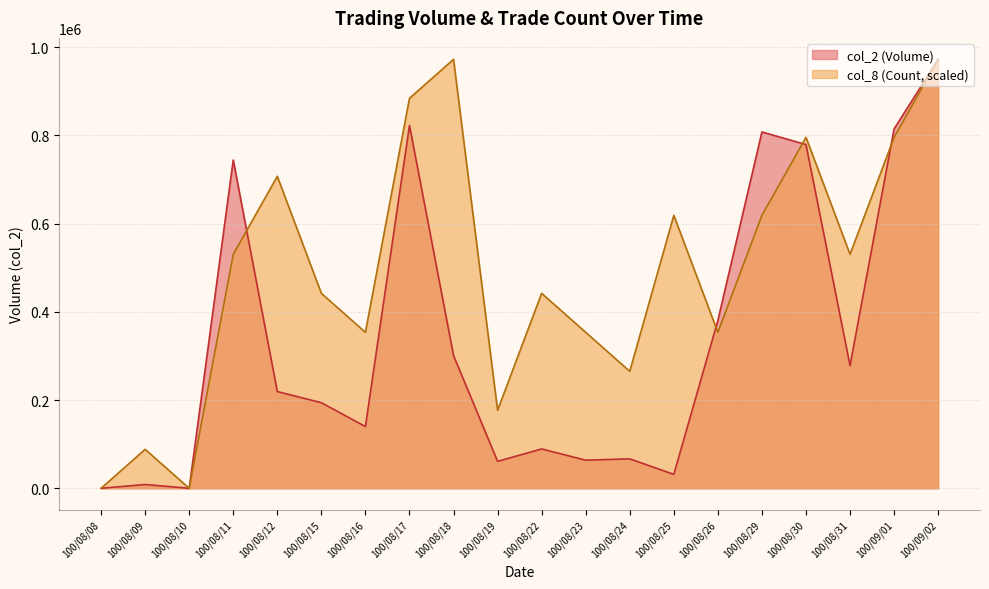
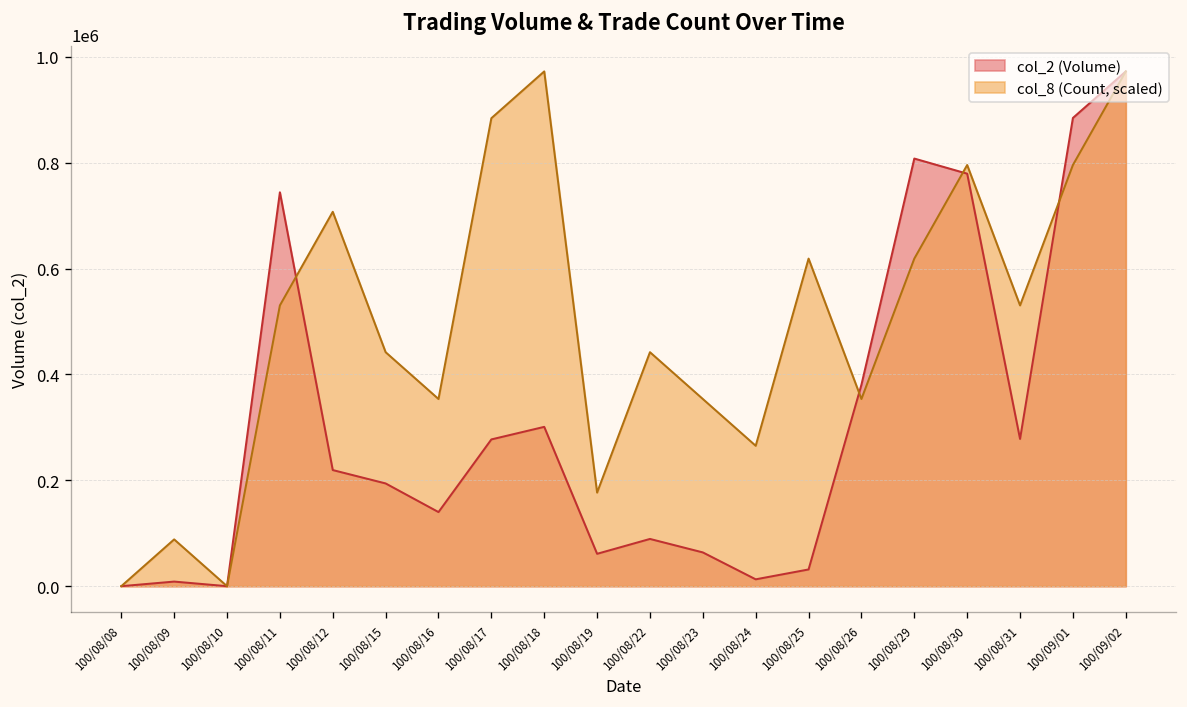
  {
    "col_2 (Volume)": {
      "100/08/09": 10000,
      "100/08/11": 740000,
      "100/08/12": 220000,
      "100/08/15": 190000,
      "100/08/16": 140000,
-     "100/08/17": 820000,
+     "100/08/17": 280000,
      "100/08/18": 300000,
      "100/08/19": 60000,
      "100/08/22": 90000,
      "100/08/23": 60000,
-     "100/08/24": 70000,
+     "100/08/24": 10000,
      "100/08/25": 30000,
      "100/08/26": 380000,
      "100/08/29": 810000,
      "100/08/30": 780000,
      "100/08/31": 280000,
-     "100/09/01": 810000
+     "100/09/01": 880000
    },
    "col_8 (Count, scaled)": {
      "100/08/09": 90000,
      "100/08/11": 530000,
      "100/08/12": 710000,
      "100/08/15": 440000,
      "100/08/16": 350000,
      "100/08/17": 880000,
      "100/08/18": 970000,
      "100/08/19": 180000,
      "100/08/22": 440000,
      "100/08/23": 350000,
      "100/08/24": 270000,
      "100/08/25": 620000,
      "100/08/26": 350000,
      "100/08/29": 620000,
      "100/08/30": 800000,
      "100/08/31": 530000,
      "100/09/01": 800000
    }
  }
